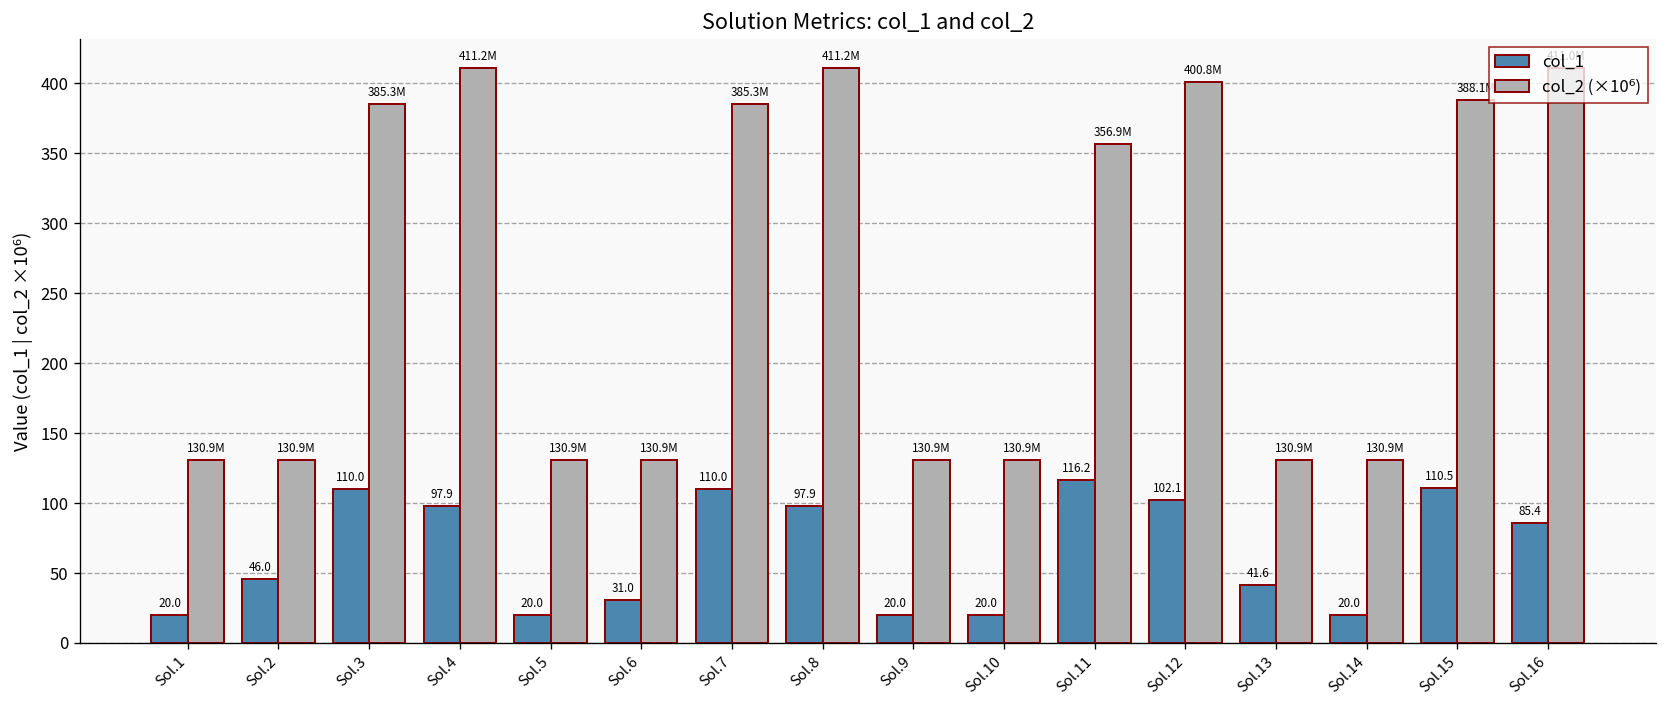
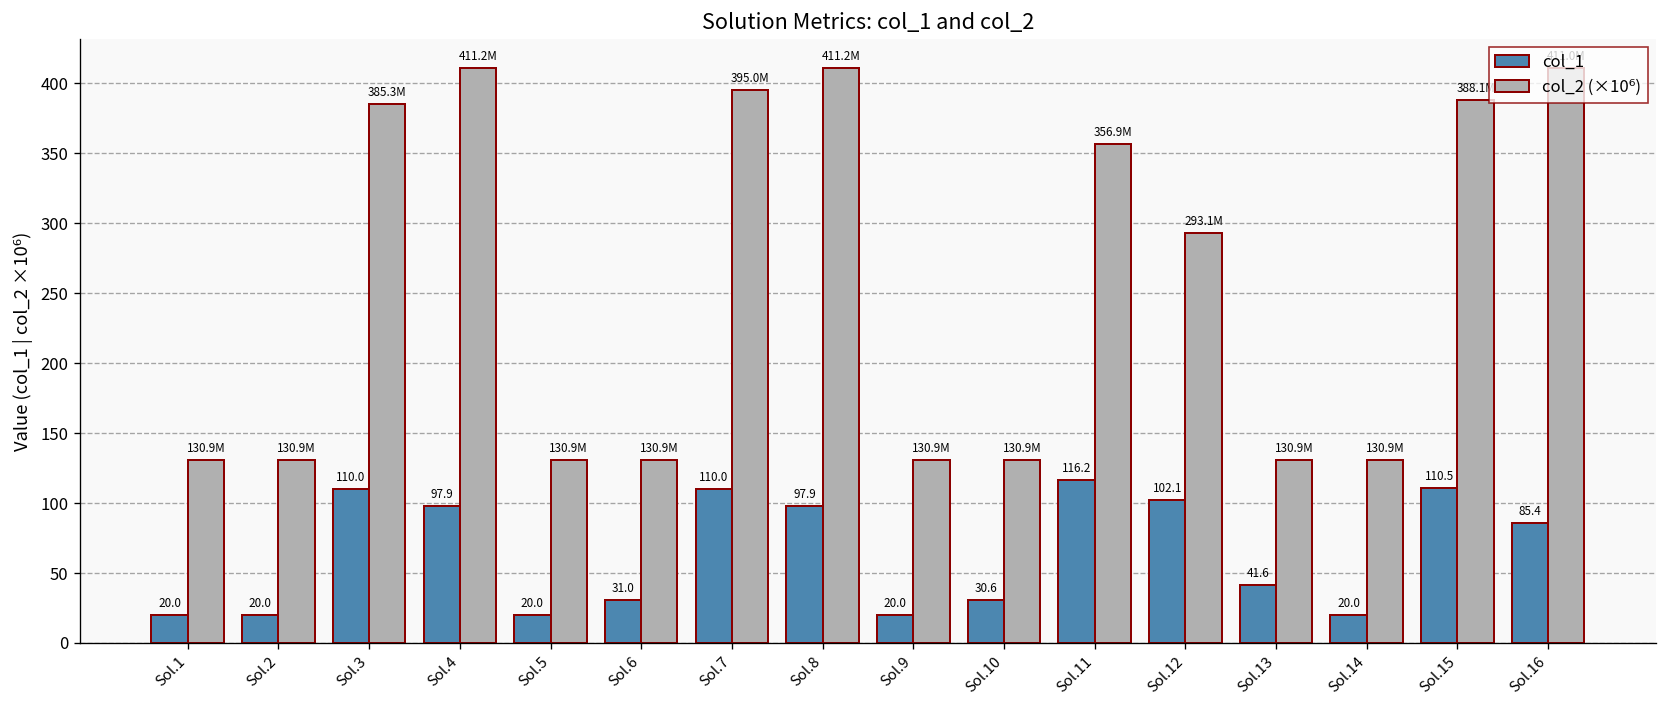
  {
    "col_1": {
      "Sol.1": "20.0",
-     "Sol.2": "46.0",
+     "Sol.2": "20.0",
      "Sol.3": "110.0",
      "Sol.4": "97.9",
      "Sol.5": "20.0",
      "Sol.6": "31.0",
      "Sol.7": "110.0",
      "Sol.8": "97.9",
      "Sol.9": "20.0",
-     "Sol.10": "20.0",
+     "Sol.10": "30.6",
      "Sol.11": "116.2",
      "Sol.12": "102.1",
      "Sol.13": "41.6",
      "Sol.14": "20.0",
      "Sol.15": "110.5",
      "Sol.16": "85.4"
    },
    "col_2 (×10⁶)": {
      "Sol.1": "130.9M",
      "Sol.2": "130.9M",
      "Sol.3": "385.3M",
      "Sol.4": "411.2M",
      "Sol.5": "130.9M",
      "Sol.6": "130.9M",
-     "Sol.7": "385.3M",
+     "Sol.7": "395.0M",
      "Sol.8": "411.2M",
      "Sol.9": "130.9M",
      "Sol.10": "130.9M",
      "Sol.11": "356.9M",
-     "Sol.12": "400.8M",
+     "Sol.12": "293.1M",
      "Sol.13": "130.9M",
      "Sol.14": "130.9M"
    }
  }
